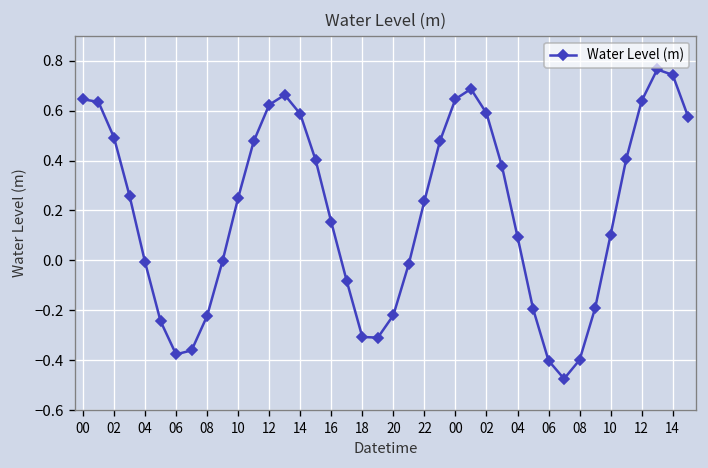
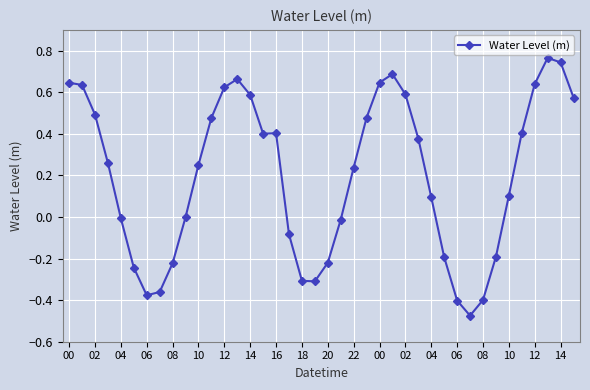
  {
-   "16": 0.15,
+   "16": 0.40,
    "18": -0.31,
    "20": -0.22,
    "22": 0.24
  }
